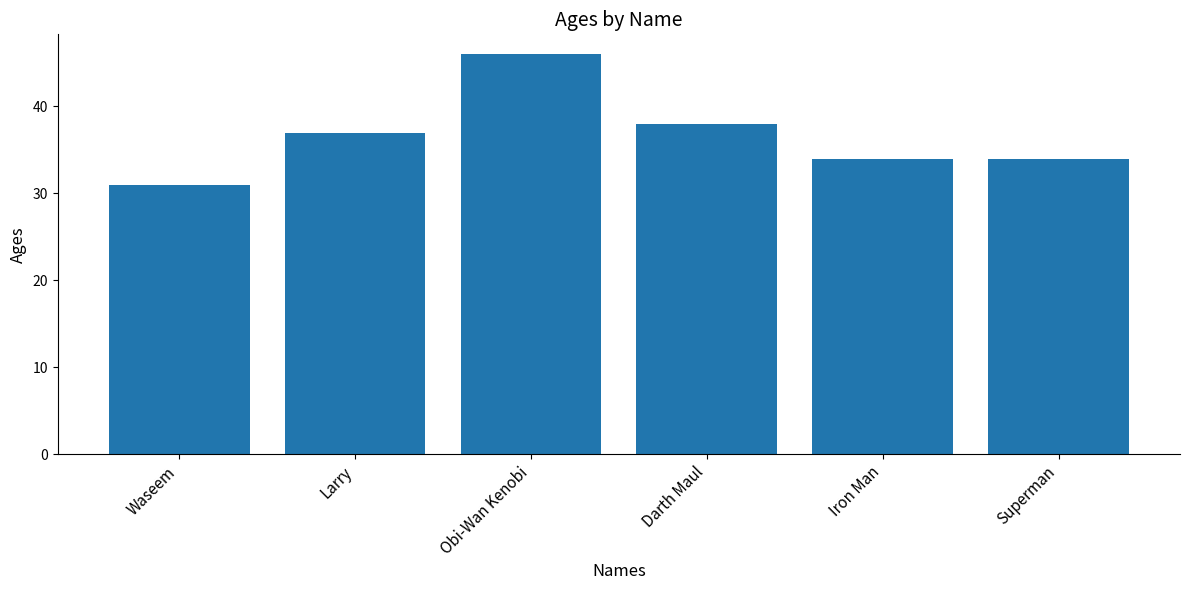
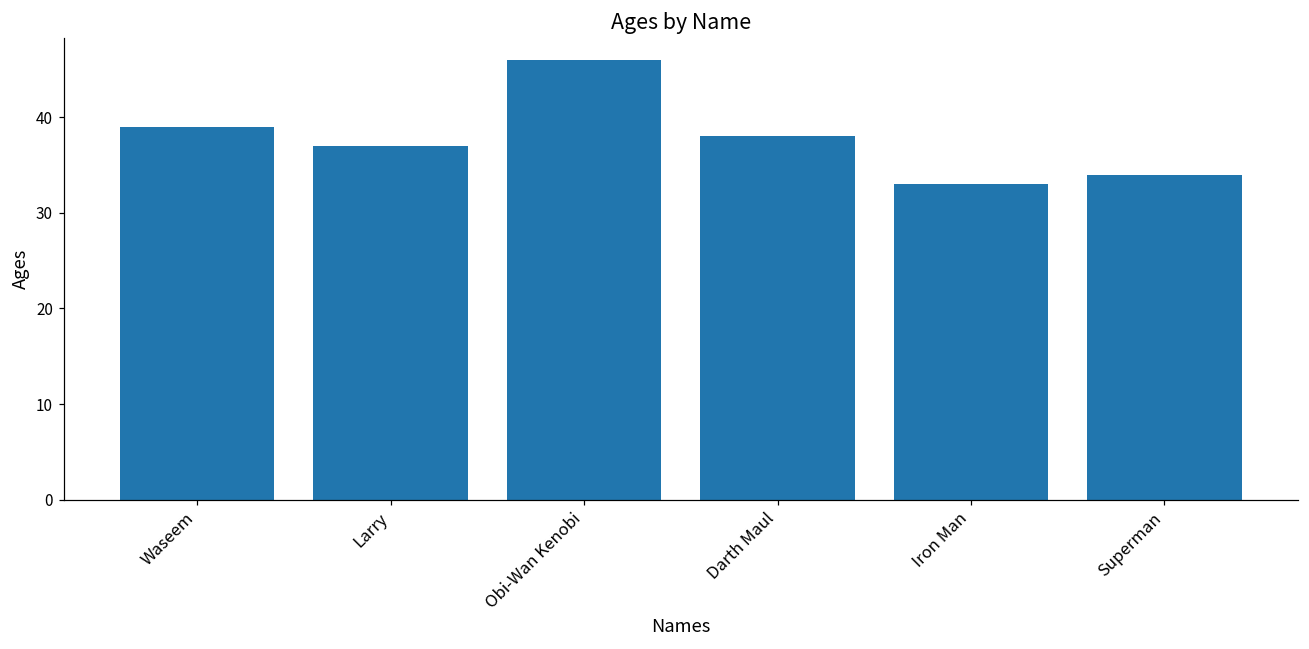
  {
-   "Waseem": 31,
+   "Waseem": 39,
    "Larry": 37,
    "Obi-Wan Kenobi": 46,
    "Darth Maul": 38,
-   "Iron Man": 34,
+   "Iron Man": 33,
    "Superman": 34
  }
